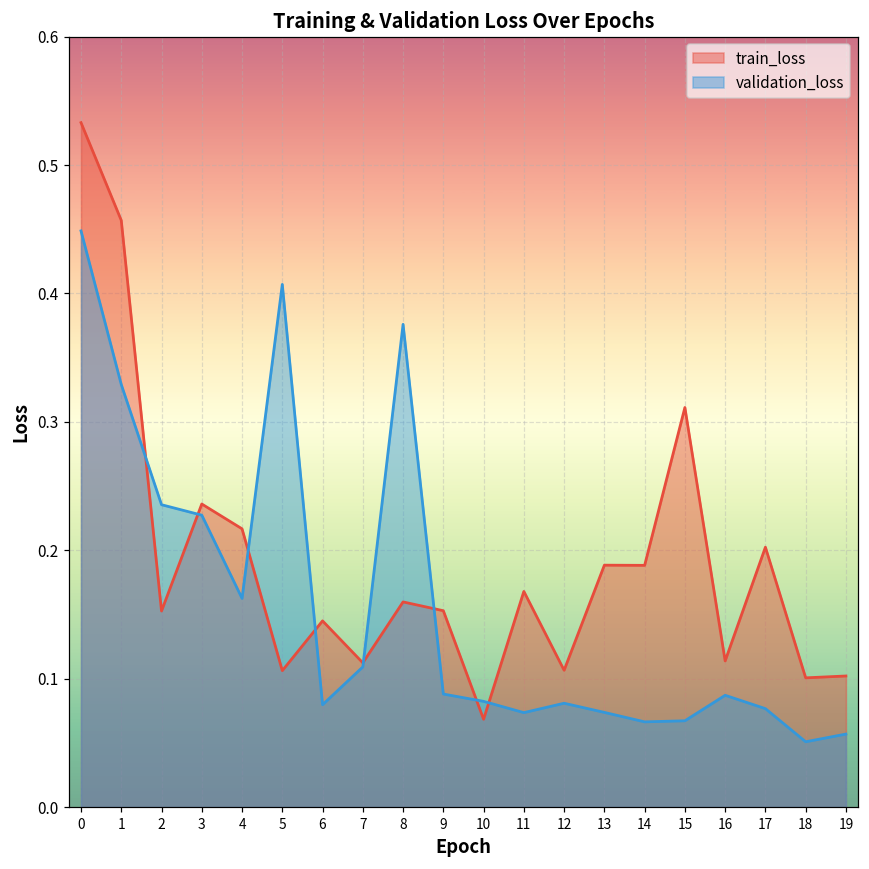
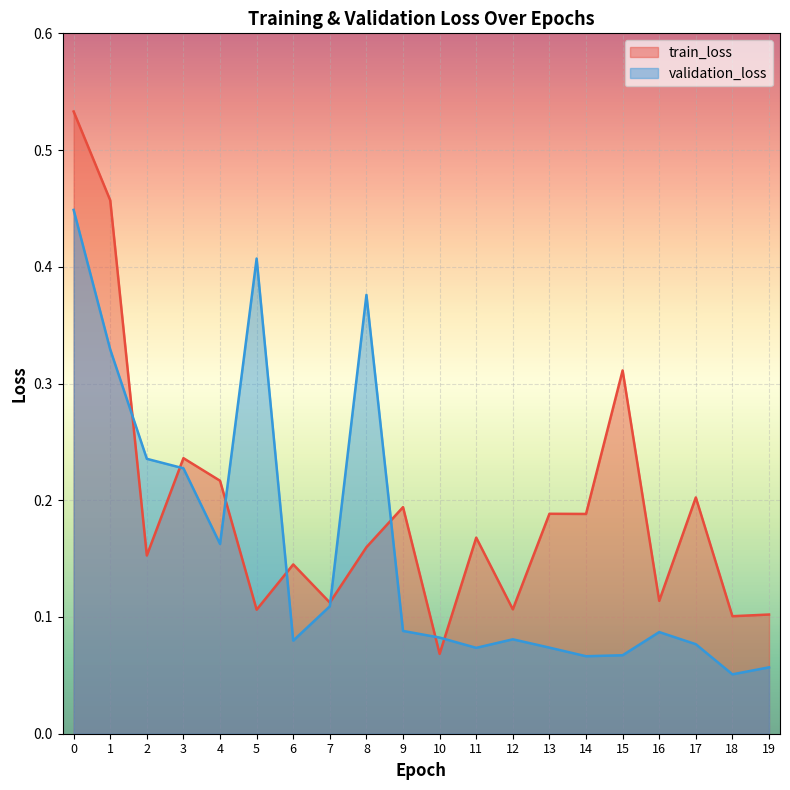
  {
    "train_loss": {
      "0": 0.533,
      "1": 0.457,
      "2": 0.153,
      "3": 0.236,
      "4": 0.217,
      "5": 0.106,
      "6": 0.145,
      "7": 0.112,
      "8": 0.160,
-     "9": 0.153,
+     "9": 0.194,
      "10": 0.068,
      "11": 0.168,
      "12": 0.107,
      "13": 0.188,
      "14": 0.188,
      "15": 0.311,
      "16": 0.114,
      "17": 0.202,
      "18": 0.101,
      "19": 0.102
    },
    "validation_loss": {
      "0": 0.449,
      "1": 0.329,
      "2": 0.235,
      "3": 0.227,
      "4": 0.163,
      "5": 0.407,
      "6": 0.080,
      "7": 0.109,
      "8": 0.376,
      "9": 0.088,
      "10": 0.082,
      "11": 0.074,
      "12": 0.081,
      "13": 0.074,
      "14": 0.066,
      "15": 0.067,
      "16": 0.087,
      "17": 0.077,
      "18": 0.051,
      "19": 0.057
    }
  }
